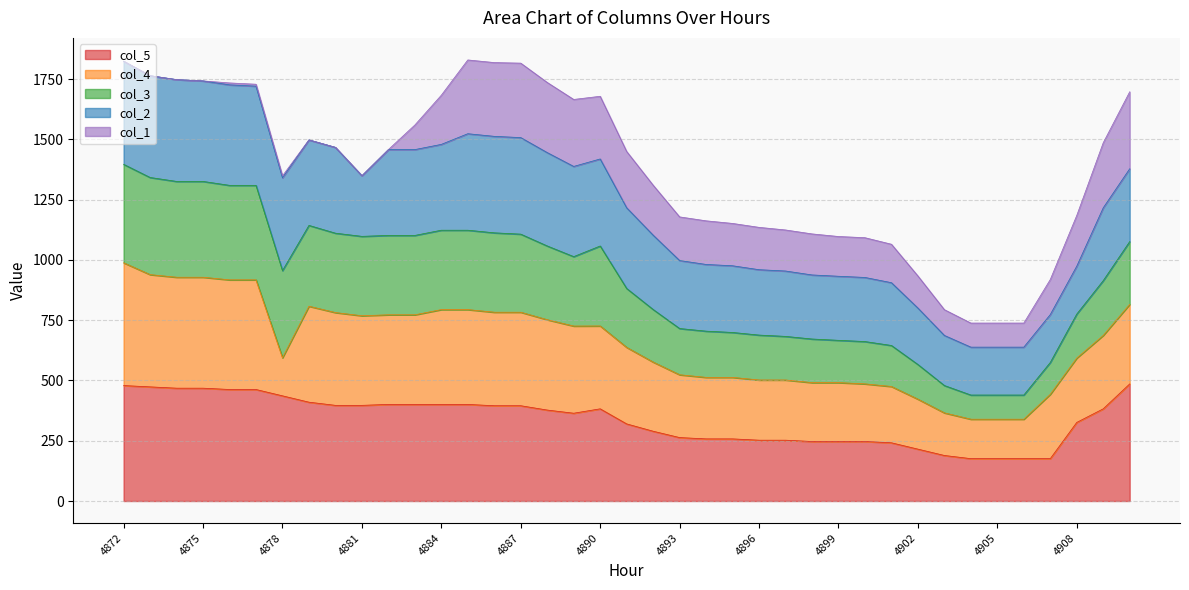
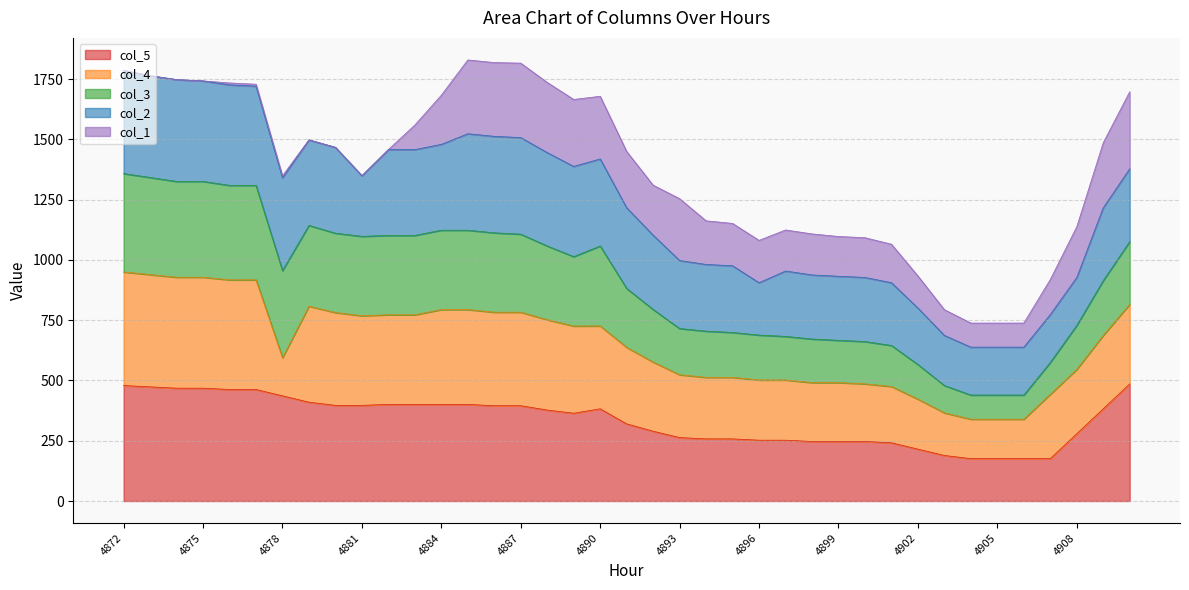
  {
    "col_5": {
      "4872": 480,
      "4875": 470,
      "4878": 440,
      "4881": 400,
      "4884": 400,
      "4887": 400,
      "4890": 380,
      "4893": 260,
      "4896": 250,
      "4899": 250,
      "4902": 220,
      "4905": 180,
-     "4908": 330
+     "4908": 280
    },
    "col_4": {
-     "4872": 510,
+     "4872": 470,
      "4875": 460,
      "4878": 160,
      "4881": 370,
      "4884": 390,
      "4887": 390,
      "4890": 340,
      "4893": 260,
      "4896": 250,
      "4899": 240,
      "4902": 210,
      "4905": 160,
      "4908": 270
    },
    "col_3": {
      "4872": 410,
      "4875": 400,
      "4878": 360,
      "4881": 330,
      "4884": 330,
      "4887": 320,
      "4890": 330,
      "4893": 190,
      "4896": 190,
      "4899": 180,
      "4902": 140,
      "4905": 100,
      "4908": 180
    },
    "col_2": {
      "4884": 360,
      "4887": 400,
      "4890": 360,
      "4893": 280,
-     "4896": 270,
+     "4896": 220,
      "4899": 270,
      "4902": 230,
      "4905": 200,
      "4908": 200
    },
    "col_1": {
      "4884": 200,
      "4887": 310,
      "4890": 260,
-     "4893": 180,
+     "4893": 260,
      "4896": 180,
      "4899": 160,
      "4902": 130,
      "4905": 100,
      "4908": 210
    }
  }
